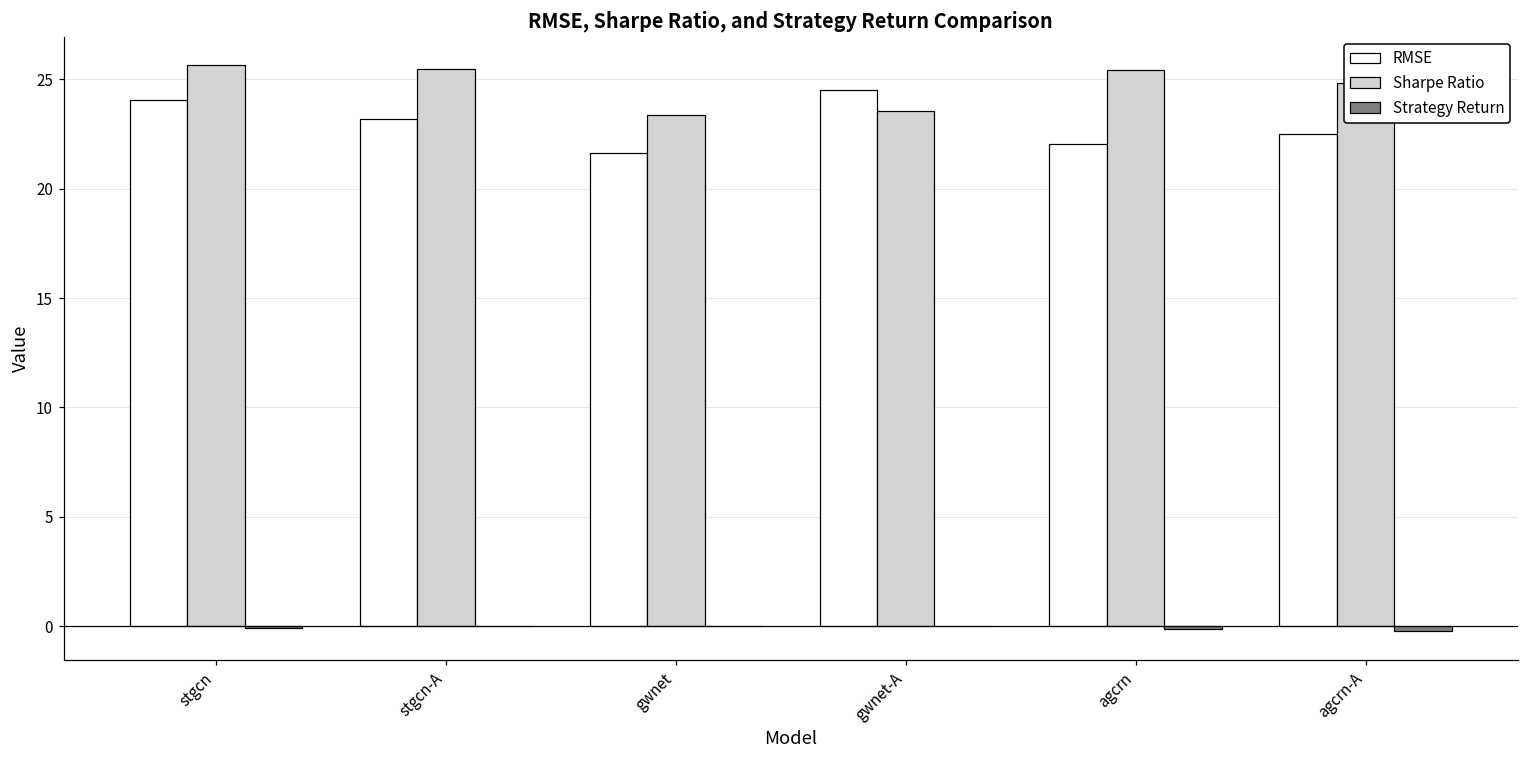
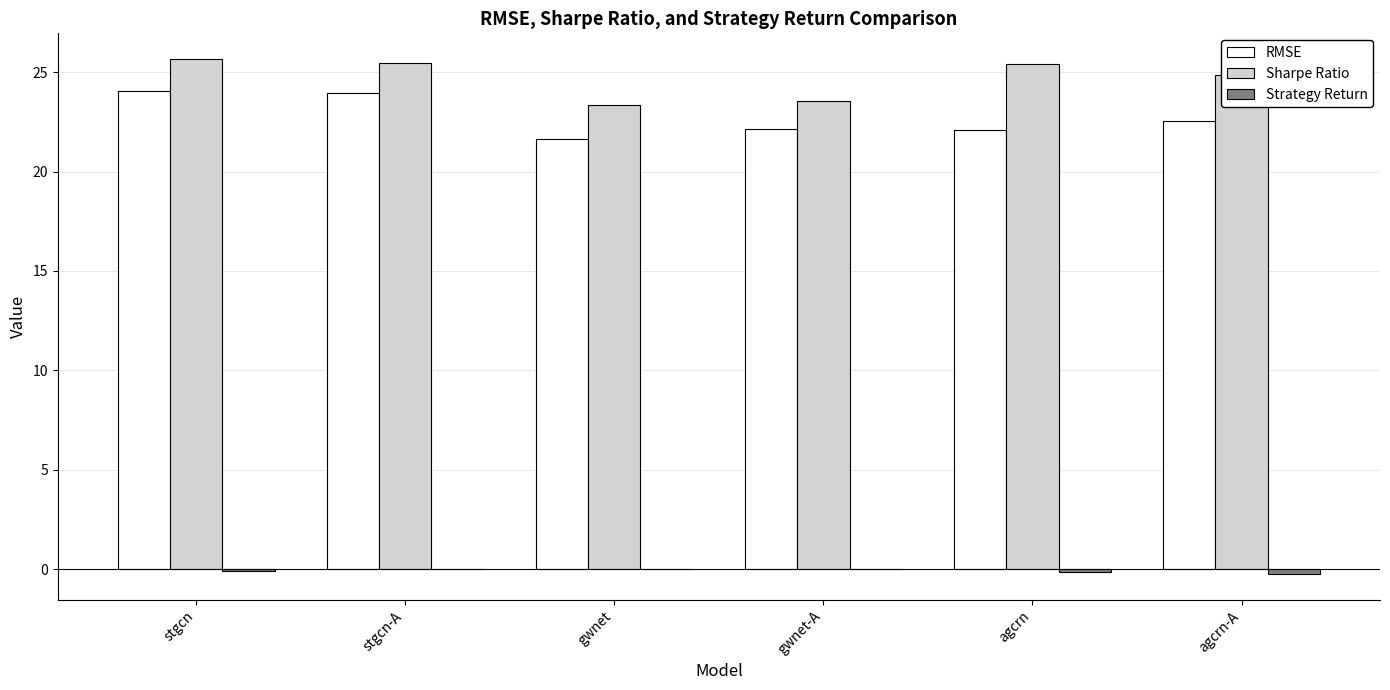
  {
    "RMSE": {
      "stgcn": 24.0,
-     "stgcn-A": 23.2,
+     "stgcn-A": 23.9,
      "gwnet": 21.7,
-     "gwnet-A": 24.5,
+     "gwnet-A": 22.2,
      "agcrn": 22.1,
      "agcrn-A": 22.5
    },
    "Sharpe Ratio": {
      "stgcn": 25.7,
      "stgcn-A": 25.5,
      "gwnet": 23.4,
      "gwnet-A": 23.6,
      "agcrn": 25.4
    },
    "Strategy Return": {
      "agcrn": -0.1,
      "agcrn-A": -0.2
    }
  }
